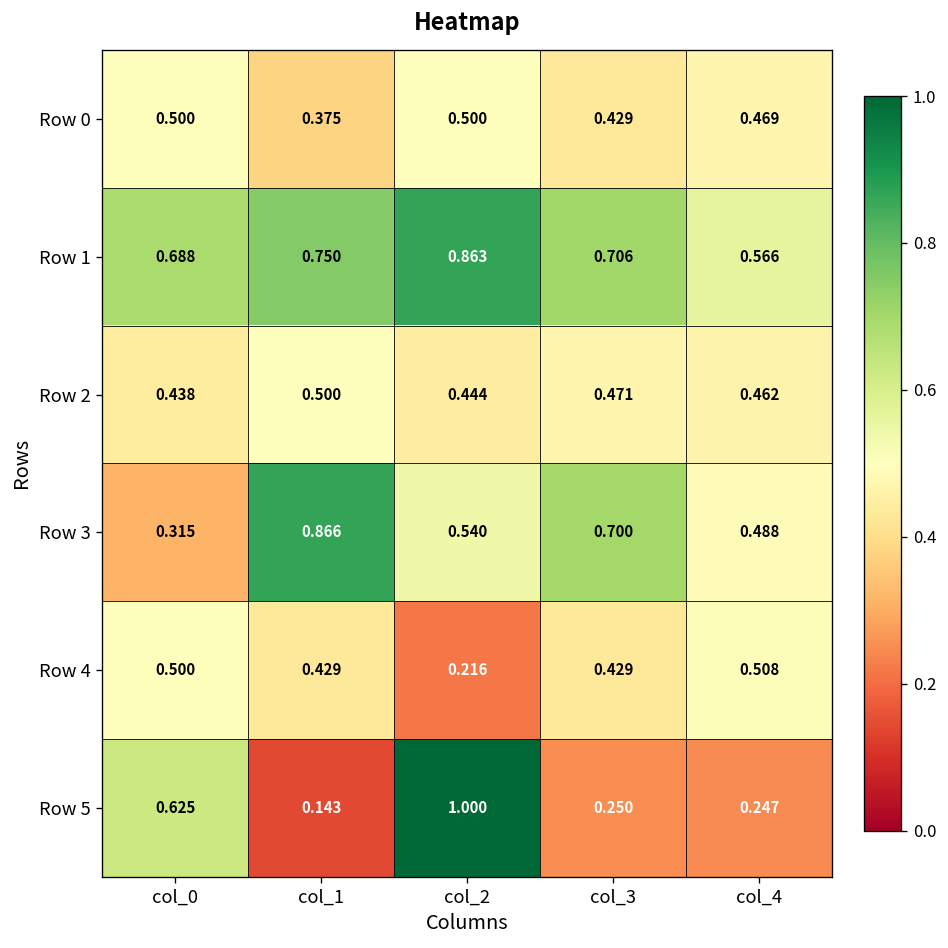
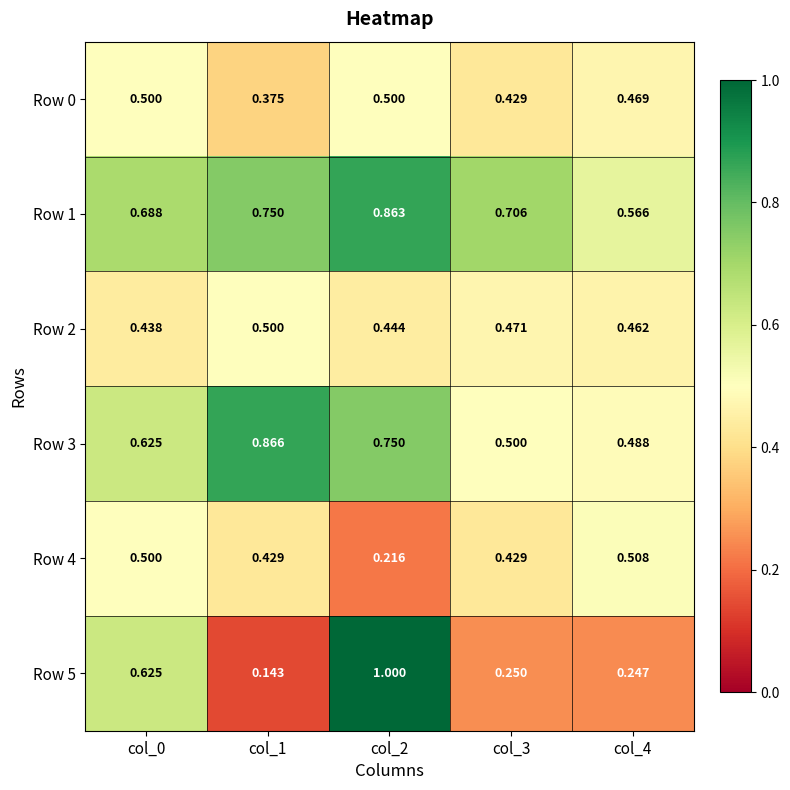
  {
    "Row 0": {
      "col_0": 0.500,
      "col_1": 0.375,
      "col_2": 0.500,
      "col_3": 0.429,
      "col_4": 0.469
    },
    "Row 1": {
      "col_0": 0.688,
      "col_1": 0.750,
      "col_2": 0.863,
      "col_3": 0.706,
      "col_4": 0.566
    },
    "Row 2": {
      "col_0": 0.438,
      "col_1": 0.500,
      "col_2": 0.444,
      "col_3": 0.471,
      "col_4": 0.462
    },
    "Row 3": {
-     "col_0": 0.315,
+     "col_0": 0.625,
      "col_1": 0.866,
-     "col_2": 0.540,
-     "col_3": 0.700,
+     "col_2": 0.750,
+     "col_3": 0.500,
      "col_4": 0.488
    },
    "Row 4": {
      "col_0": 0.500,
      "col_1": 0.429,
      "col_2": 0.216,
      "col_3": 0.429,
      "col_4": 0.508
    },
    "Row 5": {
      "col_0": 0.625,
      "col_1": 0.143,
      "col_2": 1.000,
      "col_3": 0.250,
      "col_4": 0.247
    }
  }
